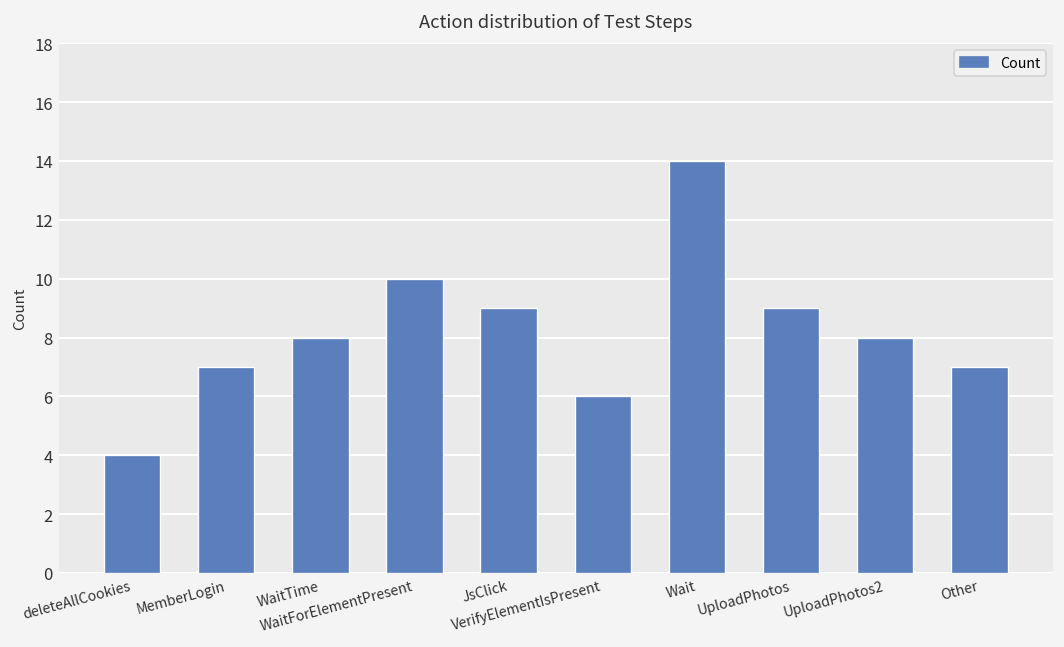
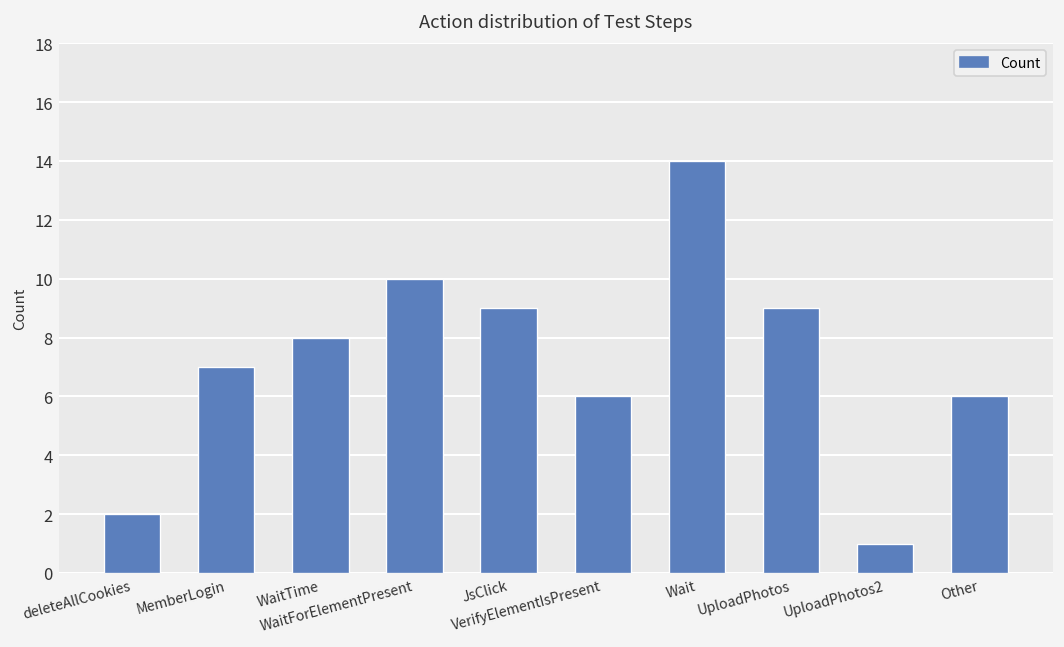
  {
-   "deleteAllCookies": 4,
+   "deleteAllCookies": 2,
    "MemberLogin": 7,
    "WaitTime": 8,
    "WaitForElementPresent": 10,
    "JsClick": 9,
    "VerifyElementIsPresent": 6,
    "Wait": 14,
    "UploadPhotos": 9,
-   "UploadPhotos2": 8,
-   "Other": 7
+   "UploadPhotos2": 1,
+   "Other": 6
  }
